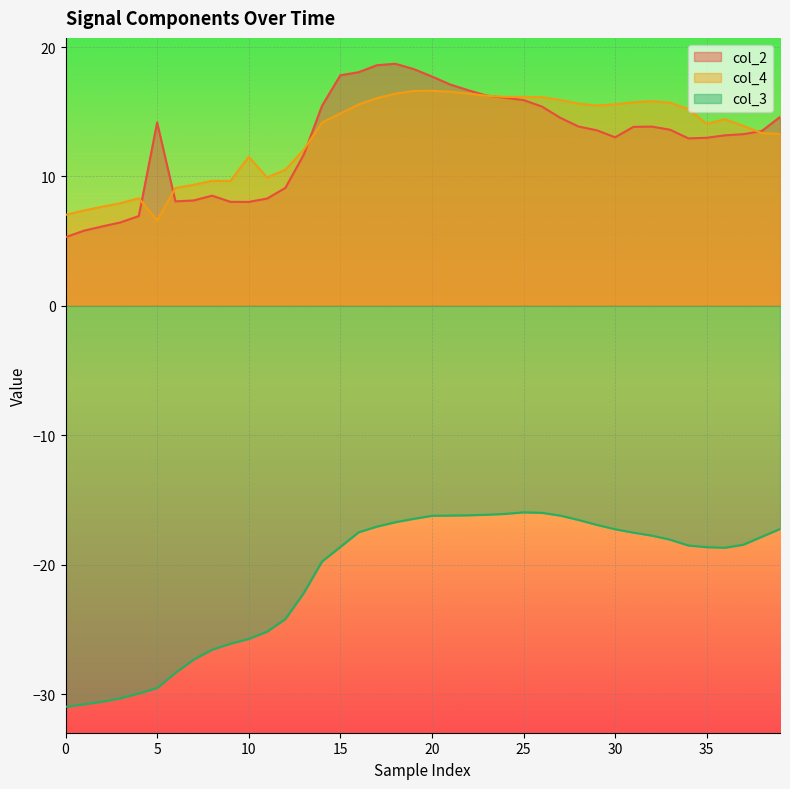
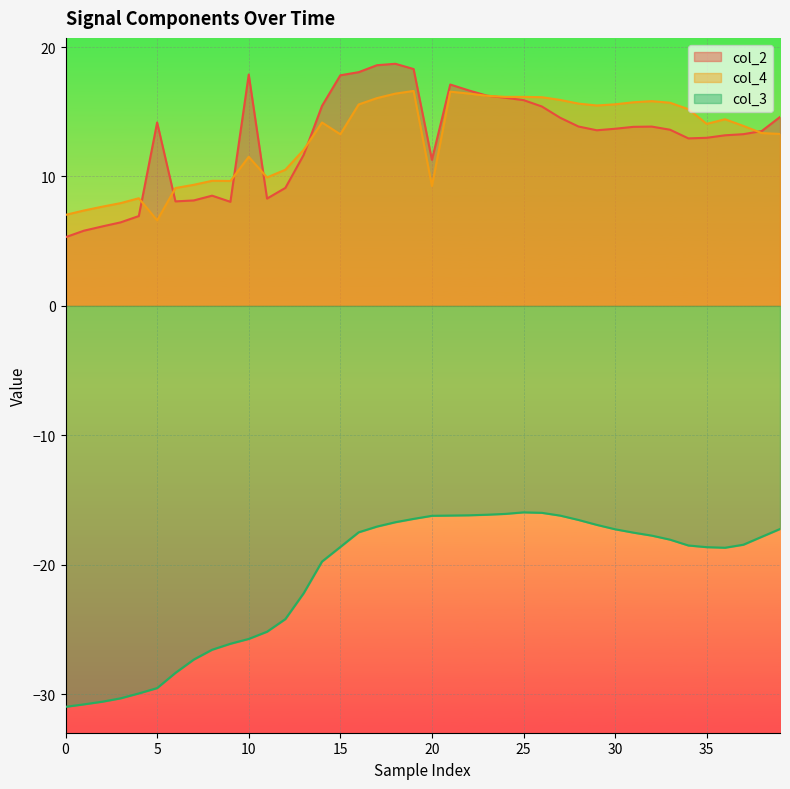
  {
    "col_2": {
      "0": 5.3,
      "5": 14.2,
-     "10": 8.0,
+     "10": 17.9,
      "15": 17.8,
-     "20": 17.7,
+     "20": 11.3,
      "25": 15.9,
-     "30": 13.0,
+     "30": 13.7,
      "35": 13.0
    },
    "col_4": {
      "0": 7.0,
      "5": 6.6,
      "10": 11.5,
-     "15": 14.9,
-     "20": 16.6,
+     "15": 13.3,
+     "20": 9.3,
      "25": 16.1,
      "30": 15.6,
      "35": 14.1
    }
  }
